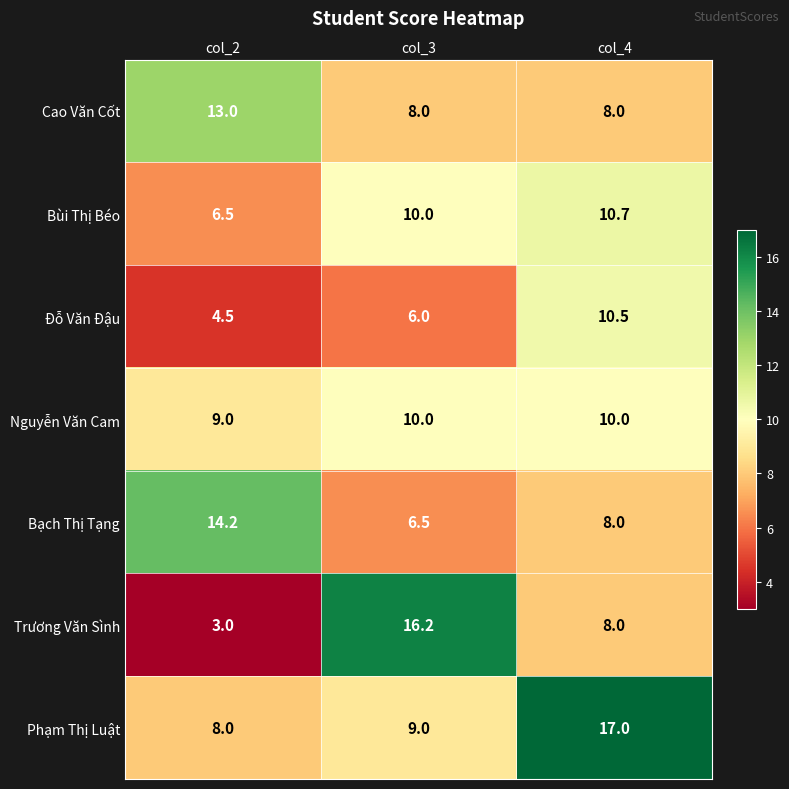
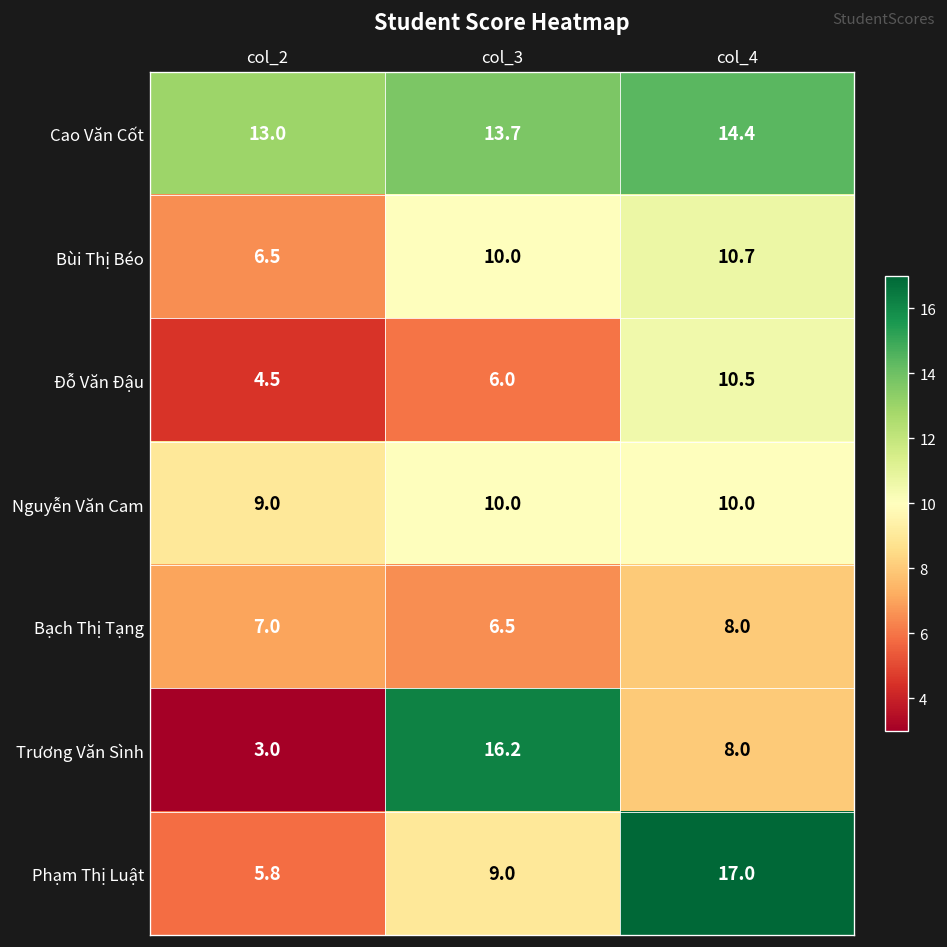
  {
    "Cao Văn Cốt": {
      "col_2": 13.0,
-     "col_3": 8.0,
-     "col_4": 8.0
+     "col_3": 13.7,
+     "col_4": 14.4
    },
    "Bùi Thị Béo": {
      "col_2": 6.5,
      "col_3": 10.0,
      "col_4": 10.7
    },
    "Đỗ Văn Đậu": {
      "col_2": 4.5,
      "col_3": 6.0,
      "col_4": 10.5
    },
    "Nguyễn Văn Cam": {
      "col_2": 9.0,
      "col_3": 10.0,
      "col_4": 10.0
    },
    "Bạch Thị Tạng": {
-     "col_2": 14.2,
+     "col_2": 7.0,
      "col_3": 6.5,
      "col_4": 8.0
    },
    "Trương Văn Sình": {
      "col_2": 3.0,
      "col_3": 16.2,
      "col_4": 8.0
    },
    "Phạm Thị Luật": {
-     "col_2": 8.0,
+     "col_2": 5.8,
      "col_3": 9.0,
      "col_4": 17.0
    }
  }
